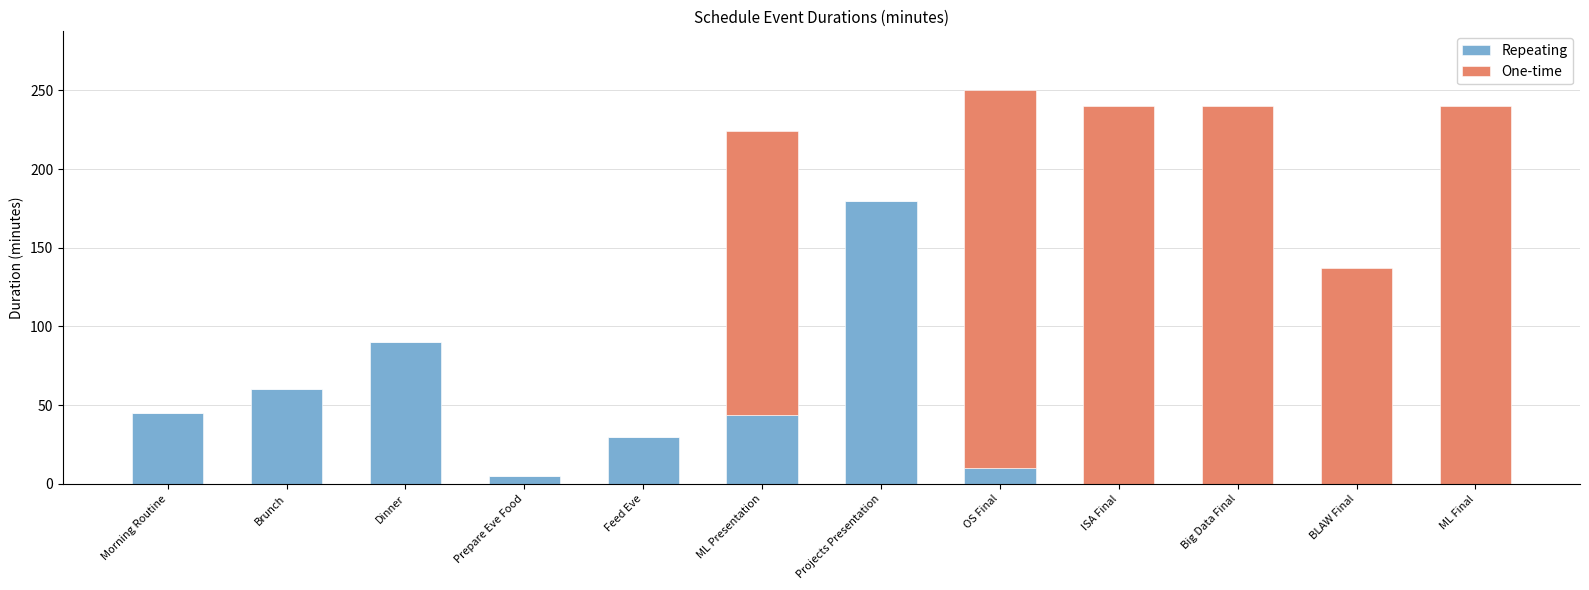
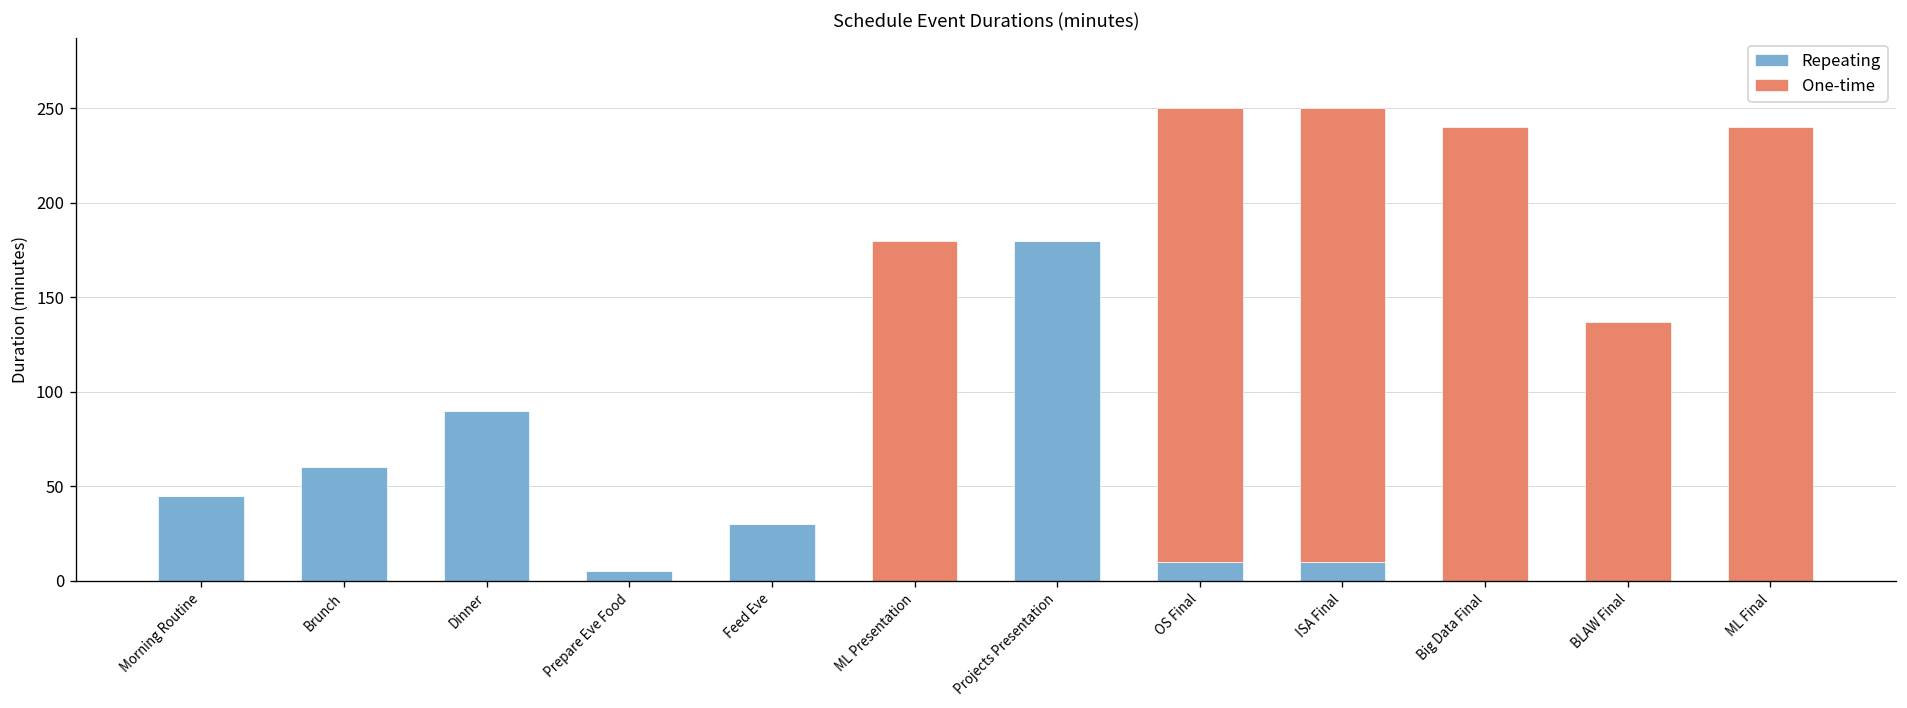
  {
    "Repeating": {
      "Morning Routine": 45,
      "Brunch": 60,
      "Dinner": 90,
      "Prepare Eve Food": 5,
      "Feed Eve": 30,
-     "ML Presentation": 44,
+     "ML Presentation": 0,
      "Projects Presentation": 180,
      "OS Final": 10,
-     "ISA Final": 0,
+     "ISA Final": 10,
      "Big Data Final": 0,
      "BLAW Final": 0,
      "ML Final": 0
    },
    "One-time": {
      "Morning Routine": 0,
      "Brunch": 0,
      "Dinner": 0,
      "Prepare Eve Food": 0,
      "Feed Eve": 0,
      "ML Presentation": 180,
      "Projects Presentation": 0,
      "OS Final": 240,
      "ISA Final": 240,
      "Big Data Final": 240,
      "BLAW Final": 137,
      "ML Final": 240
    }
  }
